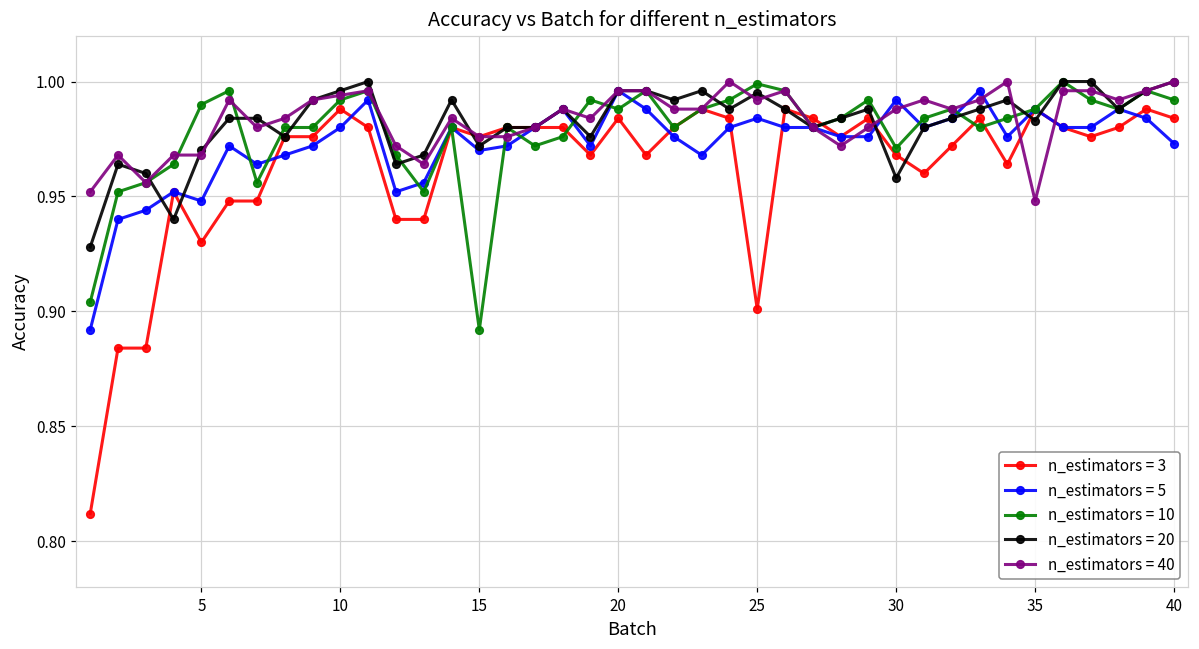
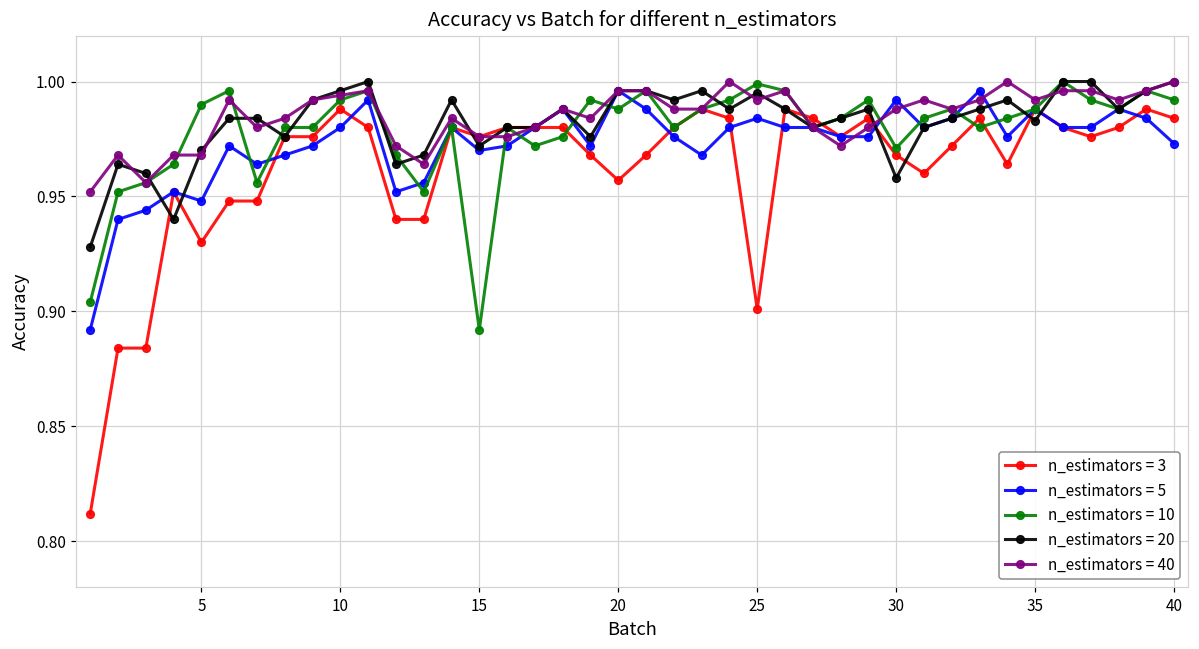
  {
    "n_estimators = 3": {
      "5": 0.930,
      "10": 0.988,
-     "20": 0.984,
+     "20": 0.957,
      "25": 0.901,
      "30": 0.968,
      "40": 0.984
    },
    "n_estimators = 5": {
      "5": 0.948,
      "10": 0.980,
      "15": 0.970,
      "25": 0.984,
      "30": 0.992,
      "40": 0.973
    },
    "n_estimators = 10": {
      "5": 0.990,
      "10": 0.992,
      "15": 0.892,
      "20": 0.988,
      "25": 0.999,
      "30": 0.971,
      "40": 0.992
    },
    "n_estimators = 20": {
      "5": 0.970,
      "10": 0.996,
      "15": 0.972,
      "25": 0.995,
      "30": 0.958,
      "35": 0.983
    },
    "n_estimators = 40": {
      "5": 0.968,
      "10": 0.994,
      "25": 0.992,
      "30": 0.988,
-     "35": 0.948
+     "35": 0.992
    }
  }
